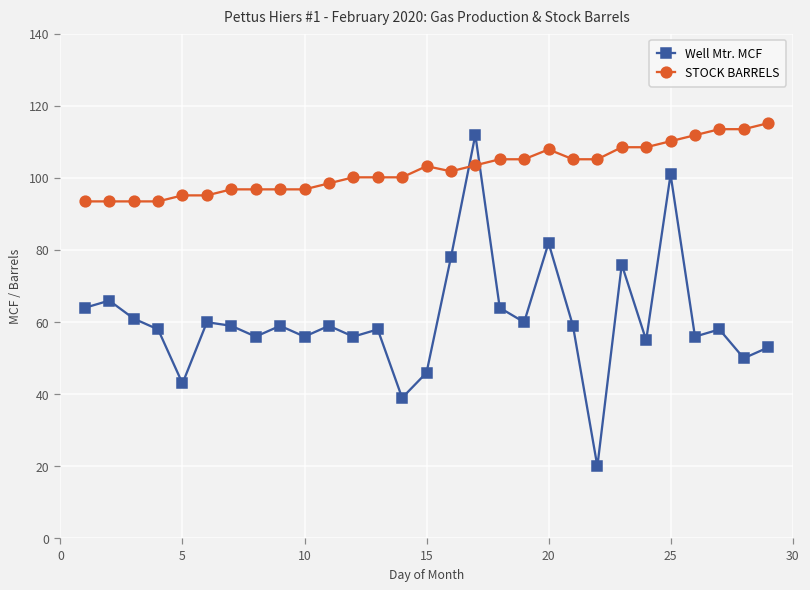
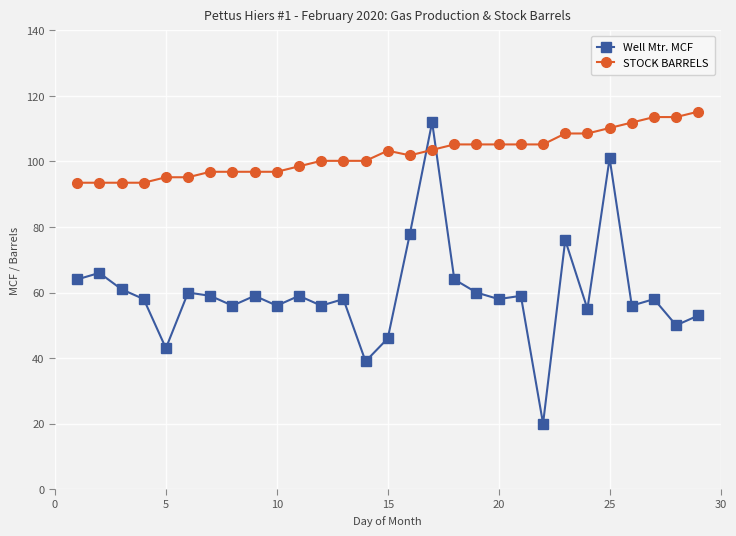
  {
    "Well Mtr. MCF": {
      "5": 43,
      "10": 56,
      "15": 46,
-     "20": 82,
+     "20": 58,
      "25": 101
    },
    "STOCK BARRELS": {
      "5": 95,
      "10": 97,
      "15": 103,
-     "20": 108,
+     "20": 105,
      "25": 110
    }
  }
